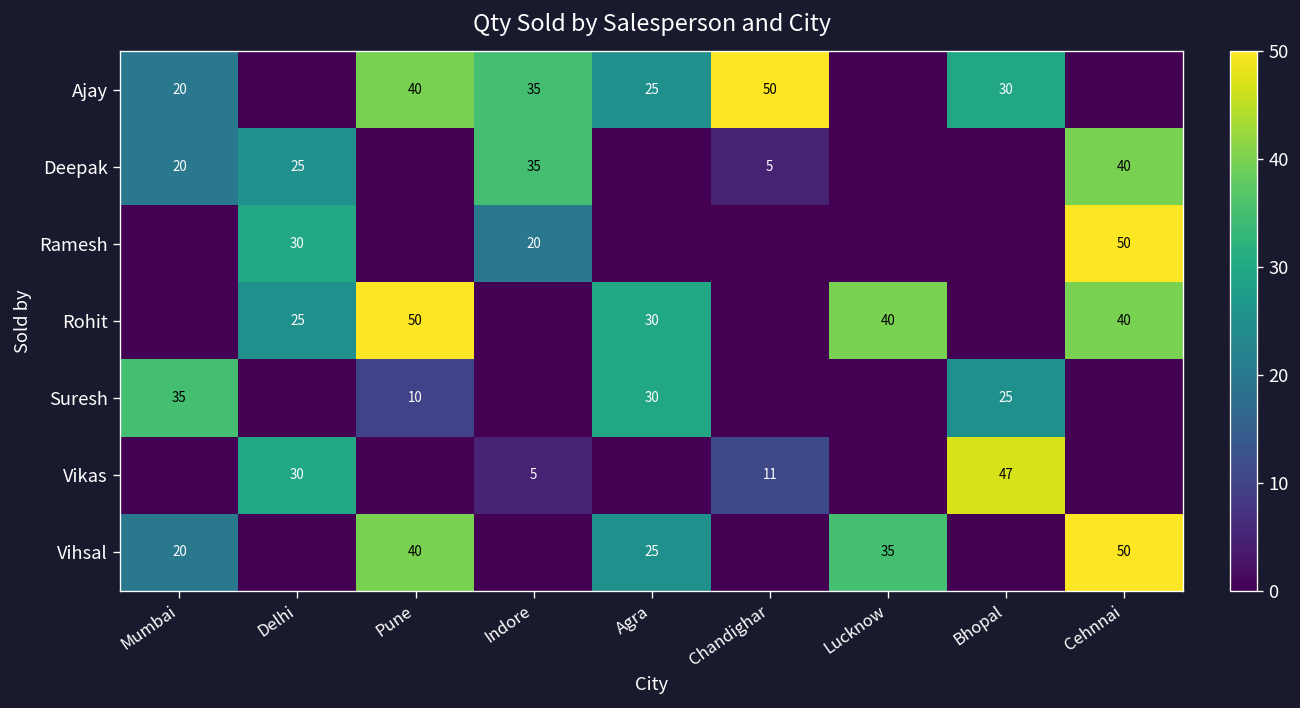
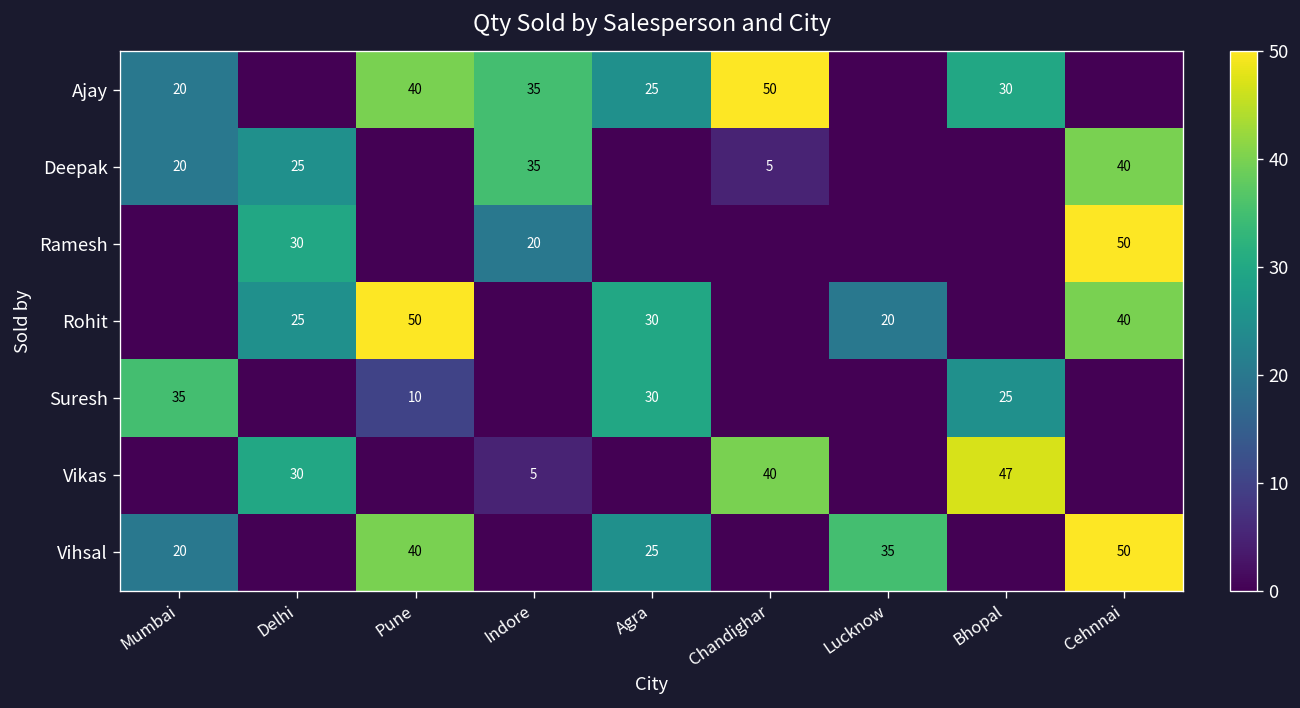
  {
    "Ajay": {
      "Mumbai": 20,
      "Pune": 40,
      "Indore": 35,
      "Agra": 25,
      "Chandighar": 50,
      "Bhopal": 30
    },
    "Deepak": {
      "Mumbai": 20,
      "Delhi": 25,
      "Indore": 35,
      "Chandighar": 5,
      "Cehnnai": 40
    },
    "Ramesh": {
      "Delhi": 30,
      "Indore": 20,
      "Cehnnai": 50
    },
    "Rohit": {
      "Delhi": 25,
      "Pune": 50,
      "Agra": 30,
-     "Lucknow": 40,
+     "Lucknow": 20,
      "Cehnnai": 40
    },
    "Suresh": {
      "Mumbai": 35,
      "Pune": 10,
      "Agra": 30,
      "Bhopal": 25
    },
    "Vikas": {
      "Delhi": 30,
      "Indore": 5,
-     "Chandighar": 11,
+     "Chandighar": 40,
      "Bhopal": 47
    },
    "Vihsal": {
      "Mumbai": 20,
      "Pune": 40,
      "Agra": 25,
      "Lucknow": 35,
      "Cehnnai": 50
    }
  }
